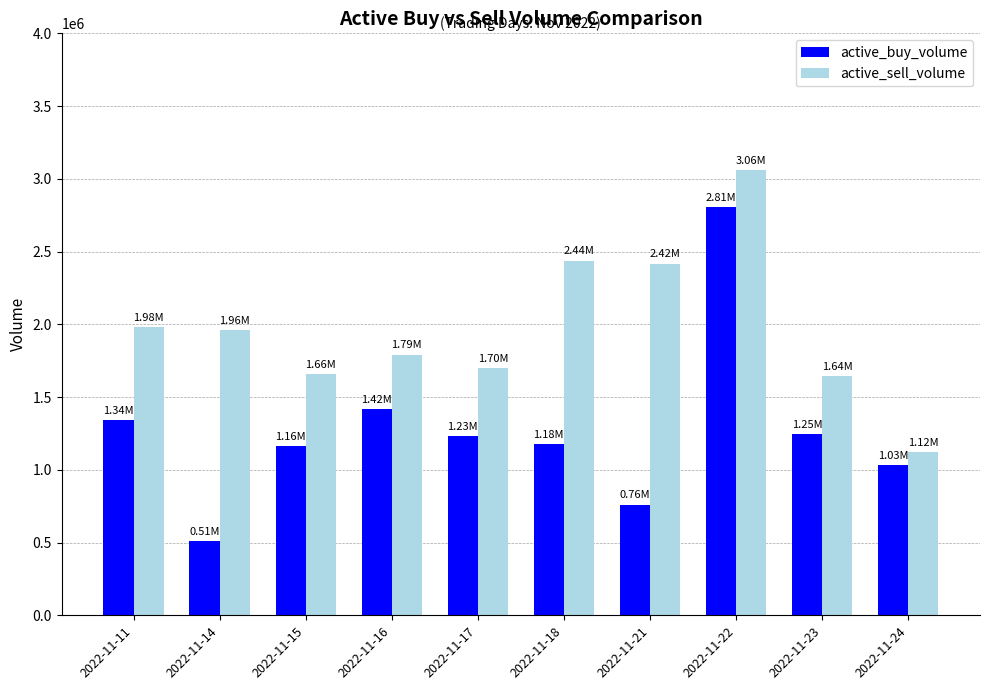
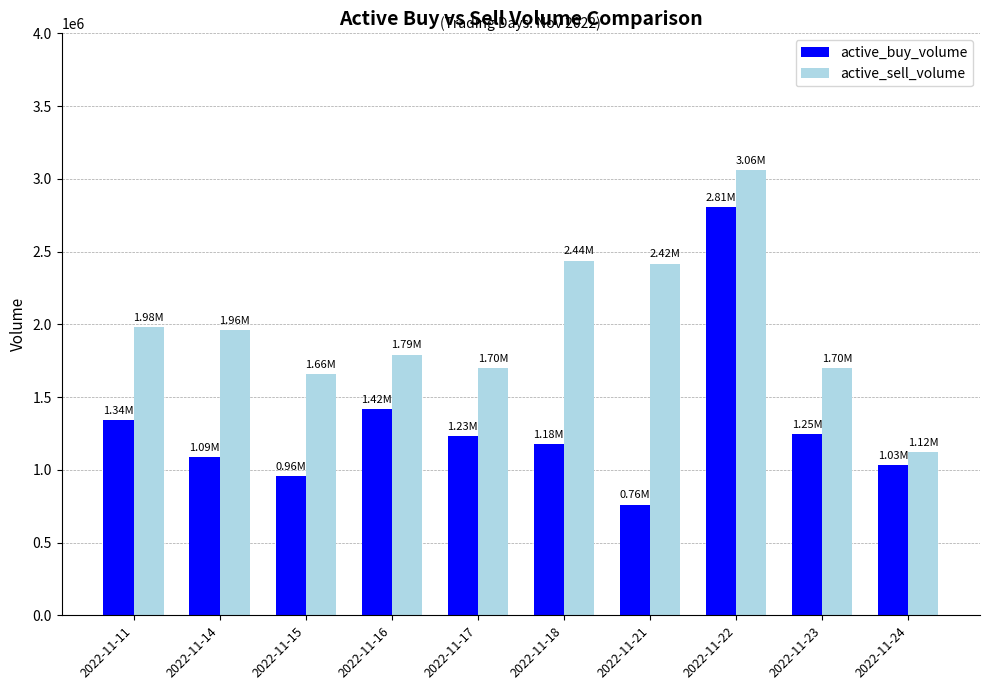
  {
    "active_buy_volume": {
      "2022-11-11": "1.34M",
-     "2022-11-14": "0.51M",
-     "2022-11-15": "1.16M",
+     "2022-11-14": "1.09M",
+     "2022-11-15": "0.96M",
      "2022-11-16": "1.42M",
      "2022-11-17": "1.23M",
      "2022-11-18": "1.18M",
      "2022-11-21": "0.76M",
      "2022-11-22": "2.81M",
      "2022-11-23": "1.25M",
      "2022-11-24": "1.03M"
    },
    "active_sell_volume": {
      "2022-11-11": "1.98M",
      "2022-11-14": "1.96M",
      "2022-11-15": "1.66M",
      "2022-11-16": "1.79M",
      "2022-11-17": "1.70M",
      "2022-11-18": "2.44M",
      "2022-11-21": "2.42M",
      "2022-11-22": "3.06M",
-     "2022-11-23": "1.64M",
+     "2022-11-23": "1.70M",
      "2022-11-24": "1.12M"
    }
  }
